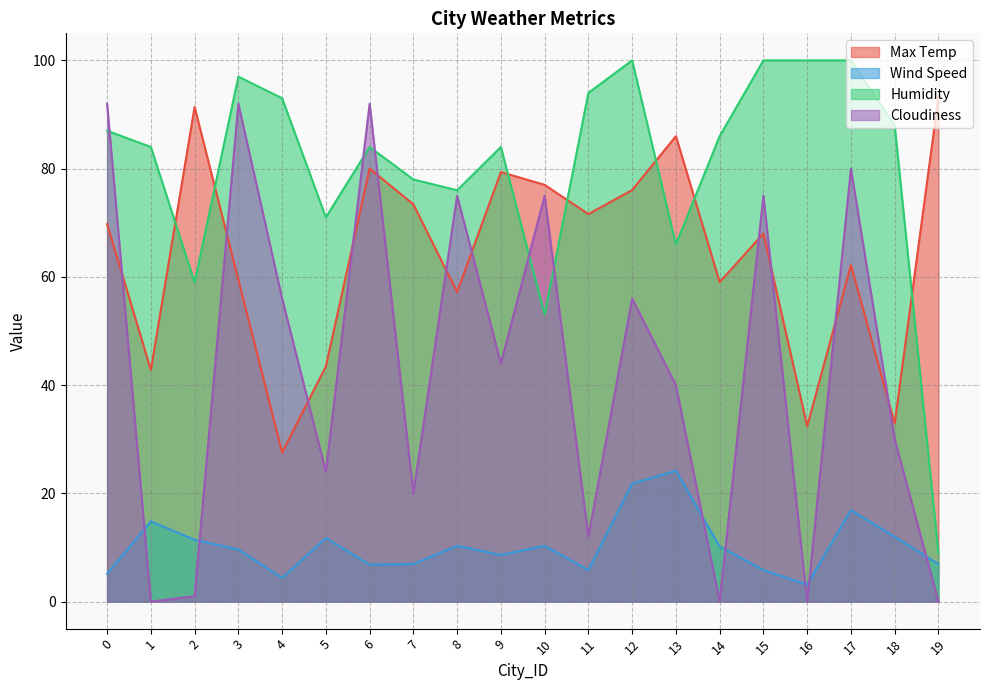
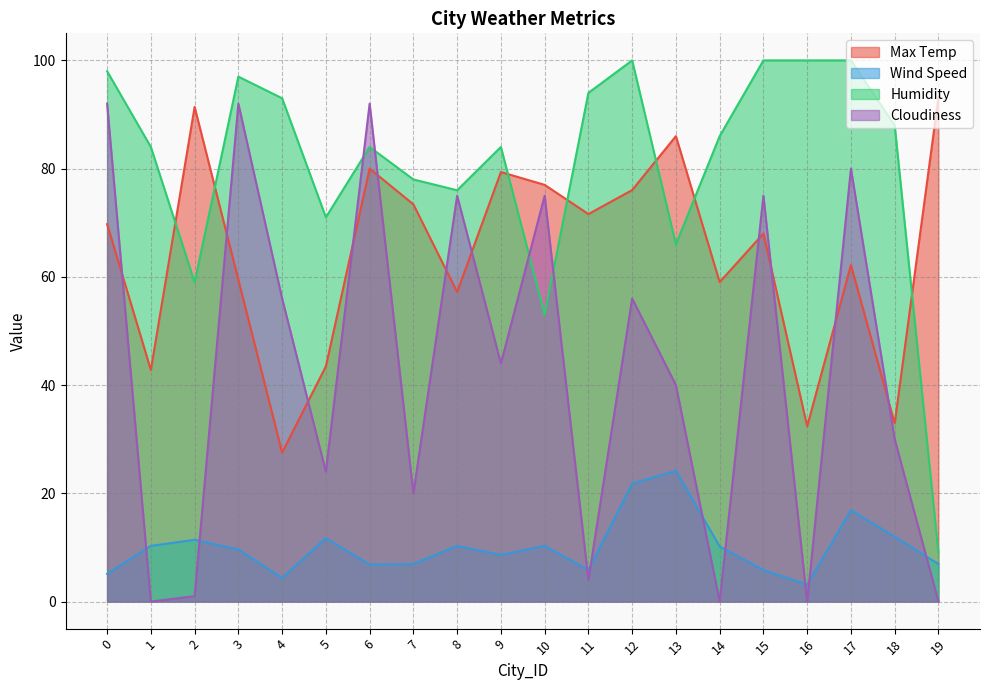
  {
    "Max Temp": {
      "0": 70,
      "1": 43,
      "2": 91,
      "3": 59,
      "4": 28,
      "5": 43,
      "6": 80,
      "7": 73,
      "8": 57,
      "9": 79,
      "10": 77,
      "11": 72,
      "12": 76,
      "13": 86,
      "14": 59,
      "15": 68,
      "16": 32,
      "17": 62,
      "18": 33
    },
    "Wind Speed": {
      "0": 5,
-     "1": 15,
+     "1": 10,
      "2": 11,
      "3": 10,
      "4": 4,
      "5": 12,
      "6": 7,
      "7": 7,
      "8": 10,
      "9": 9,
      "10": 10,
      "11": 6,
      "12": 22,
      "13": 24,
      "14": 10,
      "15": 6,
      "16": 3,
      "17": 17,
      "18": 12,
      "19": 7
    },
    "Humidity": {
-     "0": 87,
+     "0": 98,
      "1": 84,
      "2": 59,
      "3": 97,
      "4": 93,
      "5": 71,
      "6": 84,
      "7": 78,
      "8": 76,
      "9": 84,
      "10": 53,
      "11": 94,
      "12": 100,
      "13": 66,
      "14": 86,
      "15": 100,
      "16": 100,
      "19": 9
    },
    "Cloudiness": {
      "0": 92,
      "1": 0,
      "2": 1,
      "3": 92,
      "4": 56,
      "5": 24,
      "6": 92,
      "7": 20,
      "8": 75,
      "9": 44,
      "10": 75,
-     "11": 12,
+     "11": 4,
      "12": 56,
      "13": 40,
      "14": 0,
      "15": 75,
      "16": 0,
      "17": 80,
      "18": 30,
      "19": 0
    }
  }
